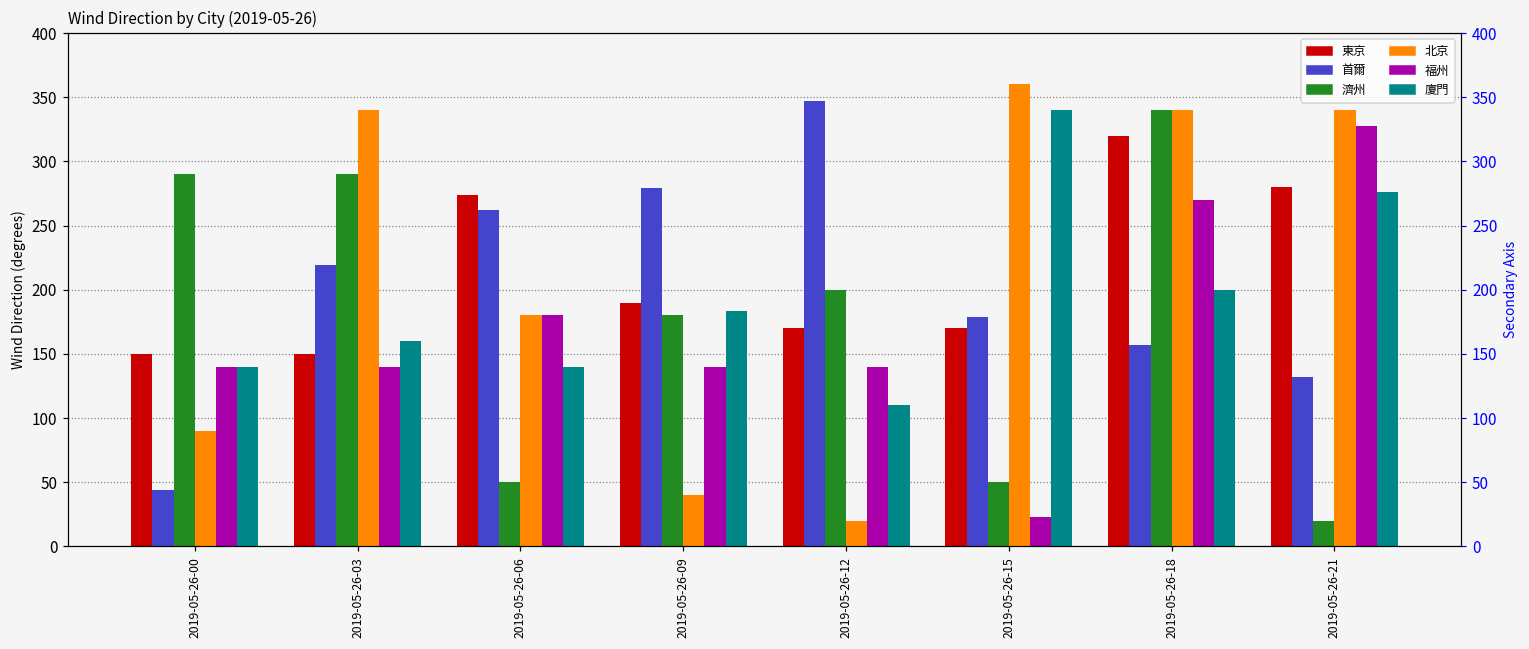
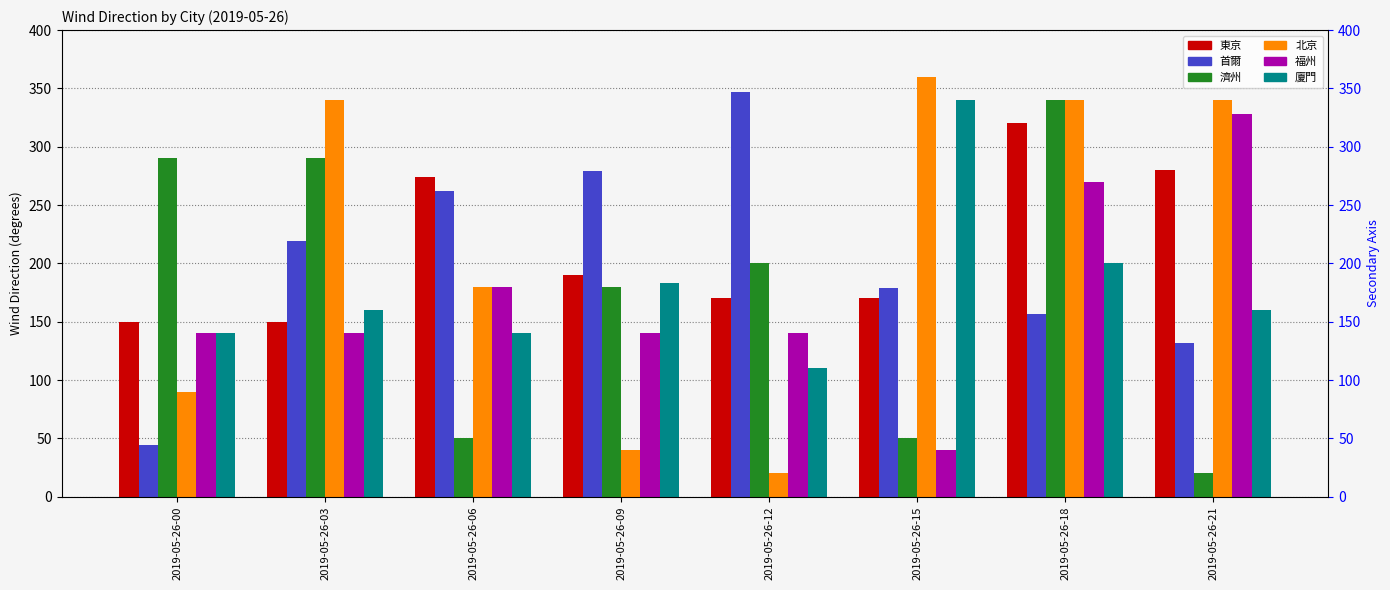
  {
    "東京": {
      "2019-05-26-00": 150,
      "2019-05-26-03": 150,
      "2019-05-26-06": 274,
      "2019-05-26-09": 190,
      "2019-05-26-12": 170,
      "2019-05-26-15": 170,
      "2019-05-26-18": 320,
      "2019-05-26-21": 280
    },
    "首爾": {
      "2019-05-26-00": 44,
      "2019-05-26-03": 219,
      "2019-05-26-06": 262,
      "2019-05-26-09": 279,
      "2019-05-26-12": 347,
      "2019-05-26-15": 179,
      "2019-05-26-18": 157,
      "2019-05-26-21": 132
    },
    "濟州": {
      "2019-05-26-00": 290,
      "2019-05-26-03": 290,
      "2019-05-26-06": 50,
      "2019-05-26-09": 180,
      "2019-05-26-12": 200,
      "2019-05-26-15": 50,
      "2019-05-26-18": 340,
      "2019-05-26-21": 20
    },
    "北京": {
      "2019-05-26-00": 90,
      "2019-05-26-03": 340,
      "2019-05-26-06": 180,
      "2019-05-26-09": 40,
      "2019-05-26-12": 20,
      "2019-05-26-15": 360,
      "2019-05-26-18": 340,
      "2019-05-26-21": 340
    },
    "福州": {
      "2019-05-26-00": 140,
      "2019-05-26-03": 140,
      "2019-05-26-06": 180,
      "2019-05-26-09": 140,
      "2019-05-26-12": 140,
-     "2019-05-26-15": 23,
+     "2019-05-26-15": 40,
      "2019-05-26-18": 270,
      "2019-05-26-21": 328
    },
    "廈門": {
      "2019-05-26-00": 140,
      "2019-05-26-03": 160,
      "2019-05-26-06": 140,
      "2019-05-26-09": 183,
      "2019-05-26-12": 110,
      "2019-05-26-15": 340,
      "2019-05-26-18": 200,
-     "2019-05-26-21": 276
+     "2019-05-26-21": 160
    }
  }
